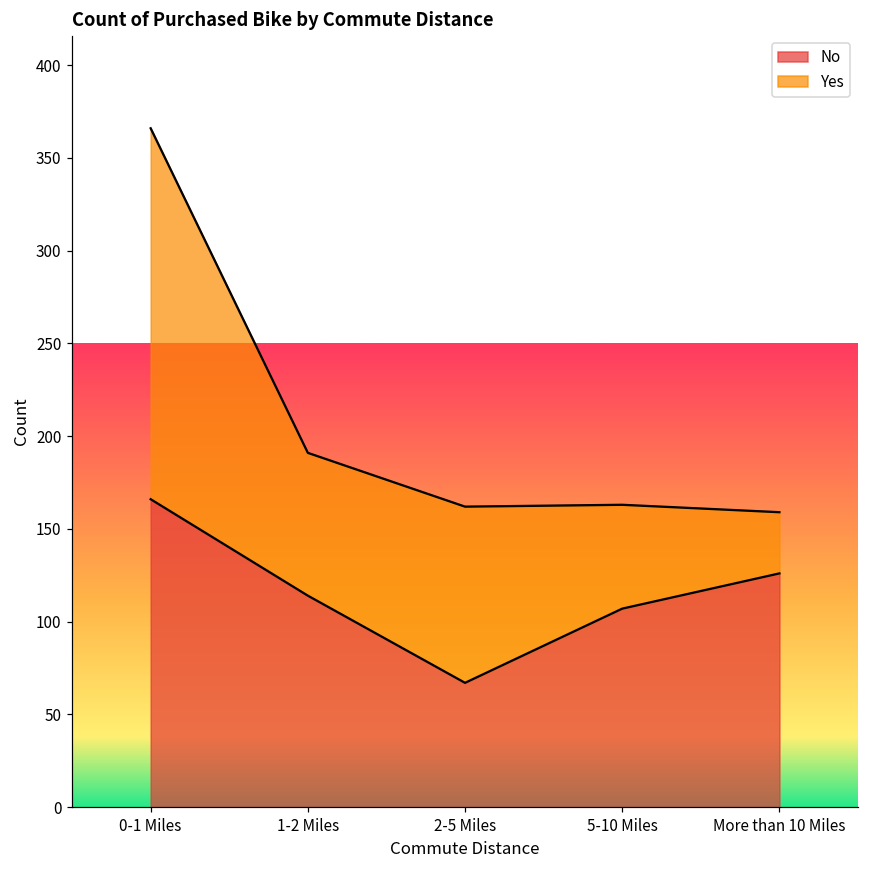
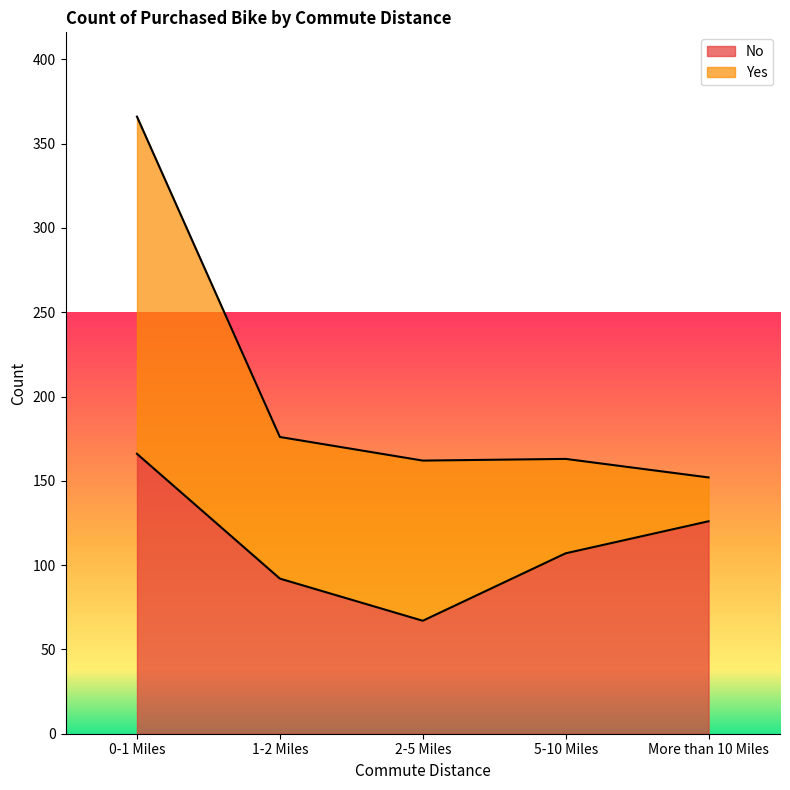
  {
    "No": {
      "0-1 Miles": 166,
-     "1-2 Miles": 114,
+     "1-2 Miles": 92,
      "2-5 Miles": 67,
      "5-10 Miles": 107,
      "More than 10 Miles": 126
    },
    "Yes": {
      "0-1 Miles": 200,
-     "1-2 Miles": 77,
+     "1-2 Miles": 84,
      "2-5 Miles": 95,
      "5-10 Miles": 56,
-     "More than 10 Miles": 33
+     "More than 10 Miles": 26
    }
  }
